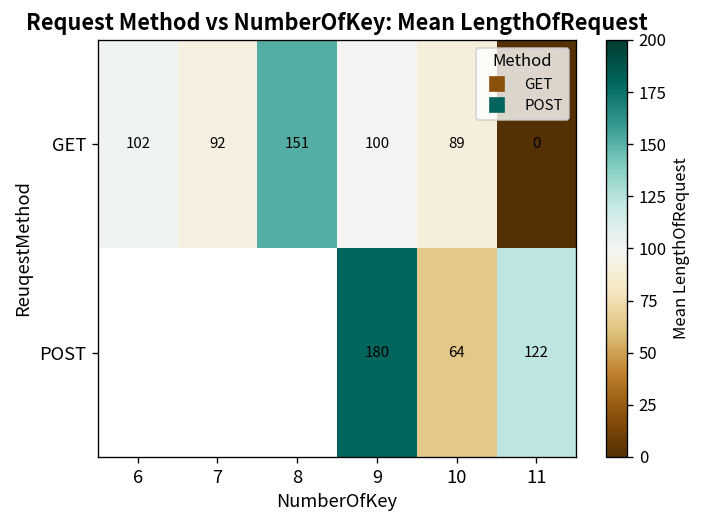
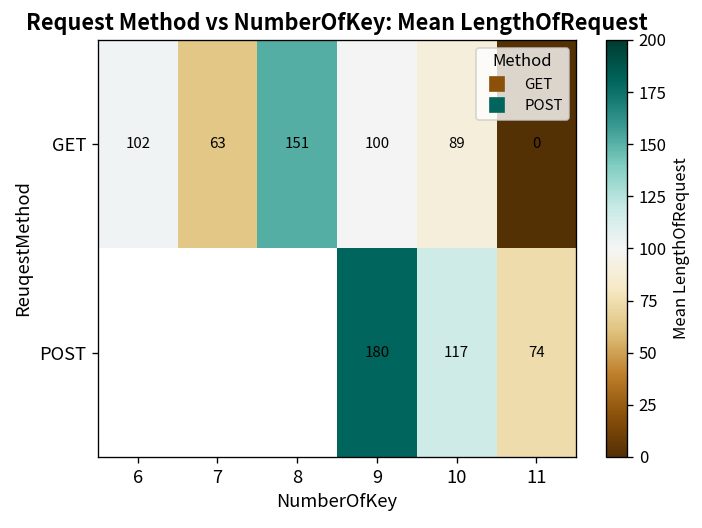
  {
    "GET": {
      "6": 102,
-     "7": 92,
+     "7": 63,
      "8": 151,
      "9": 100,
      "10": 89,
      "11": 0
    },
    "POST": {
      "9": 180,
-     "10": 64,
-     "11": 122
+     "10": 117,
+     "11": 74
    }
  }
